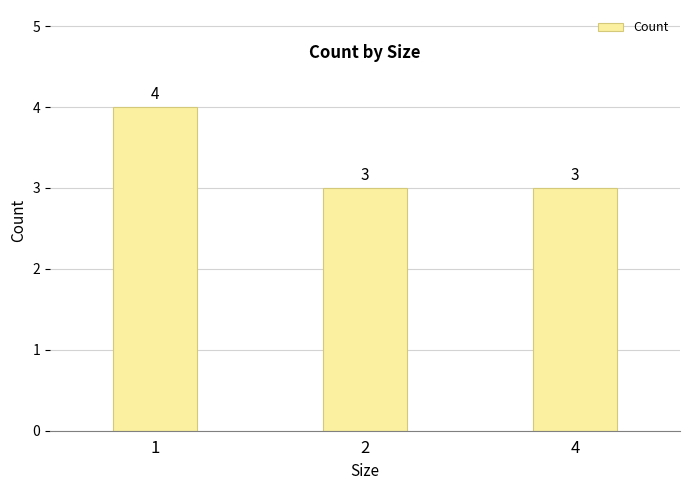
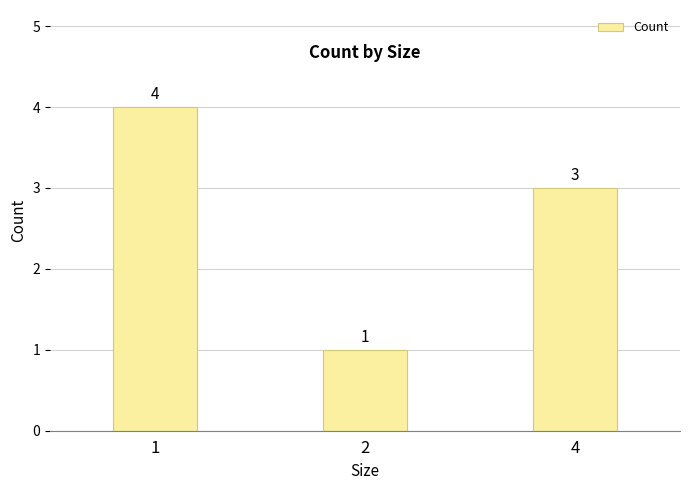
  {
    "1": 4,
-   "2": 3,
+   "2": 1,
    "4": 3
  }
